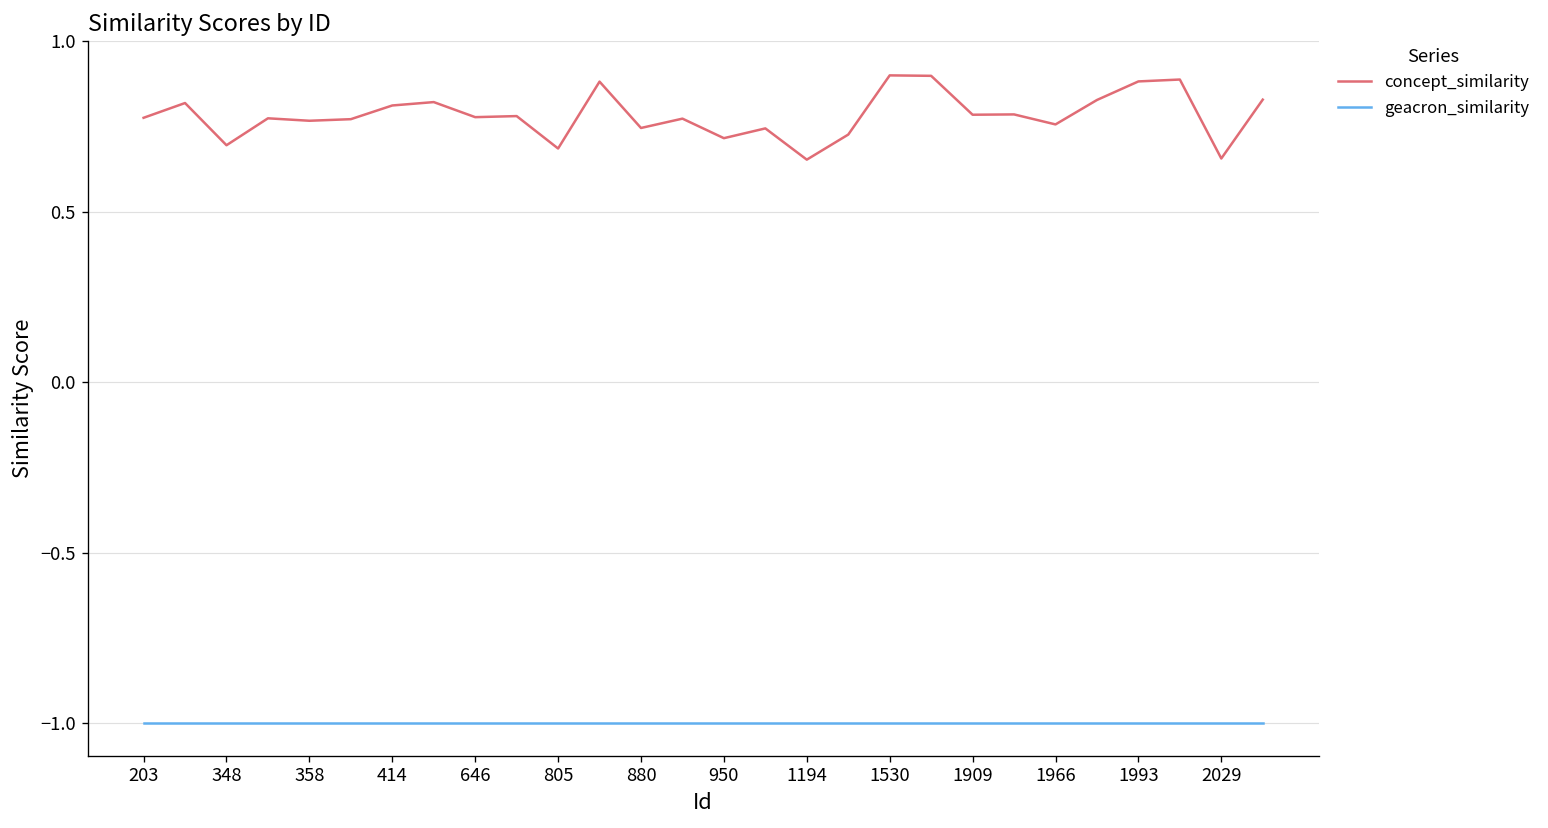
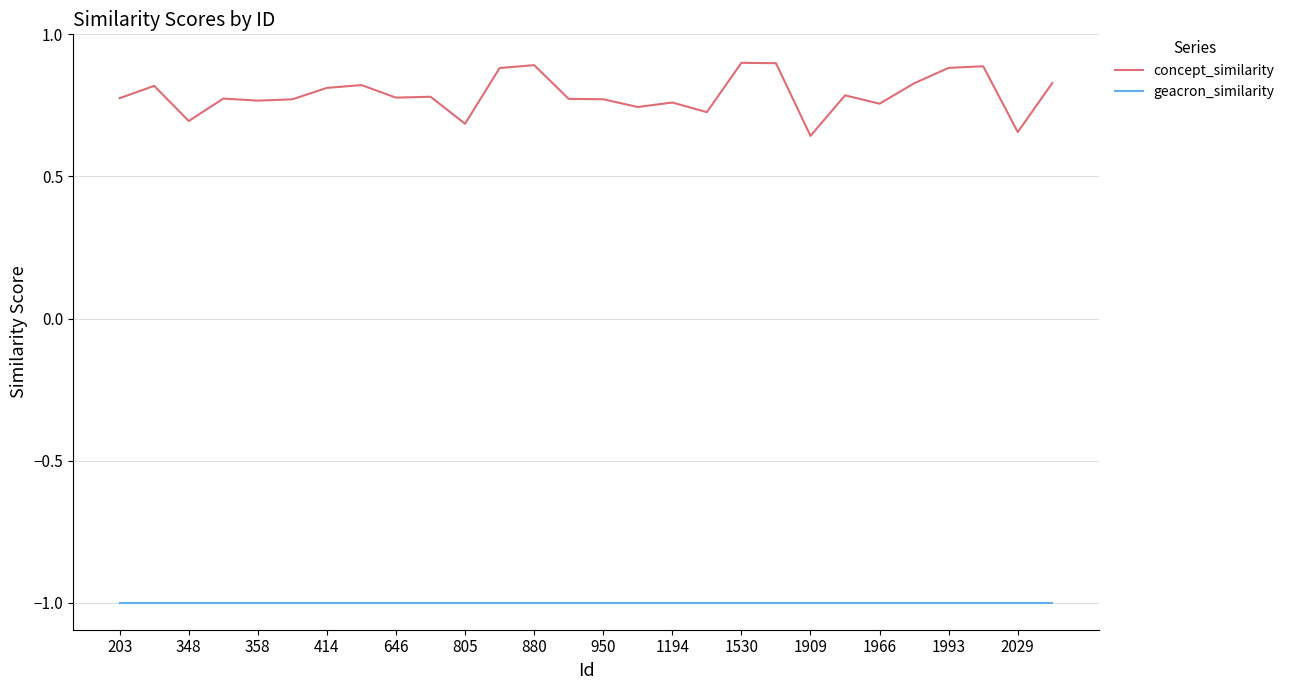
  {
    "concept_similarity": {
      "203": 0.78,
      "348": 0.69,
      "358": 0.77,
      "414": 0.81,
      "646": 0.78,
      "805": 0.69,
-     "880": 0.75,
-     "950": 0.72,
-     "1194": 0.65,
+     "880": 0.89,
+     "950": 0.77,
+     "1194": 0.76,
      "1530": 0.90,
-     "1909": 0.78,
+     "1909": 0.64,
      "1966": 0.76,
      "1993": 0.88,
      "2029": 0.66
    },
    "geacron_similarity": {
      "203": -1.00,
      "348": -1.00,
      "358": -1.00,
      "414": -1.00,
      "646": -1.00,
      "805": -1.00,
      "880": -1.00,
      "950": -1.00,
      "1194": -1.00,
      "1530": -1.00,
      "1909": -1.00,
      "1966": -1.00,
      "1993": -1.00,
      "2029": -1.00
    }
  }
